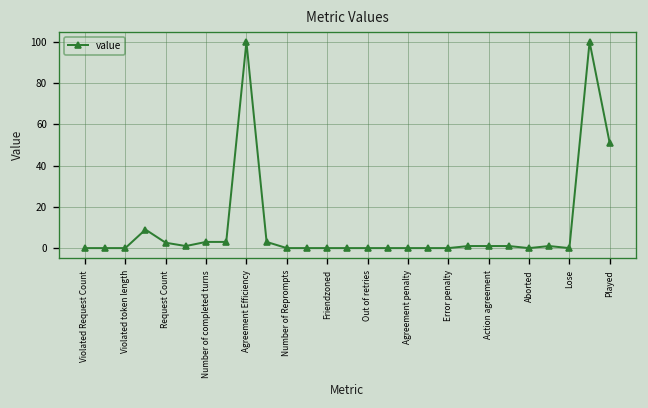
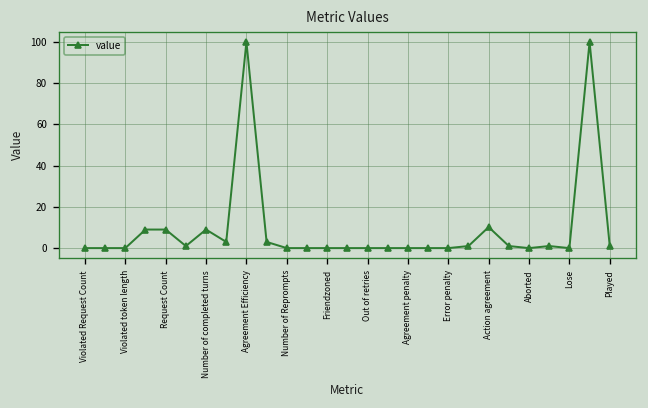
  {
    "Violated Request Count": 0,
    "Violated token length": 0,
-   "Request Count": 3,
-   "Number of completed turns": 3,
+   "Request Count": 9,
+   "Number of completed turns": 9,
    "Agreement Efficiency": 100,
    "Number of Reprompts": 0,
    "Friendzoned": 0,
    "Out of retries": 0,
    "Agreement penalty": 0,
    "Error penalty": 0,
-   "Action agreement": 1,
+   "Action agreement": 10,
    "Aborted": 0,
    "Lose": 0,
-   "Played": 51
+   "Played": 1
  }
